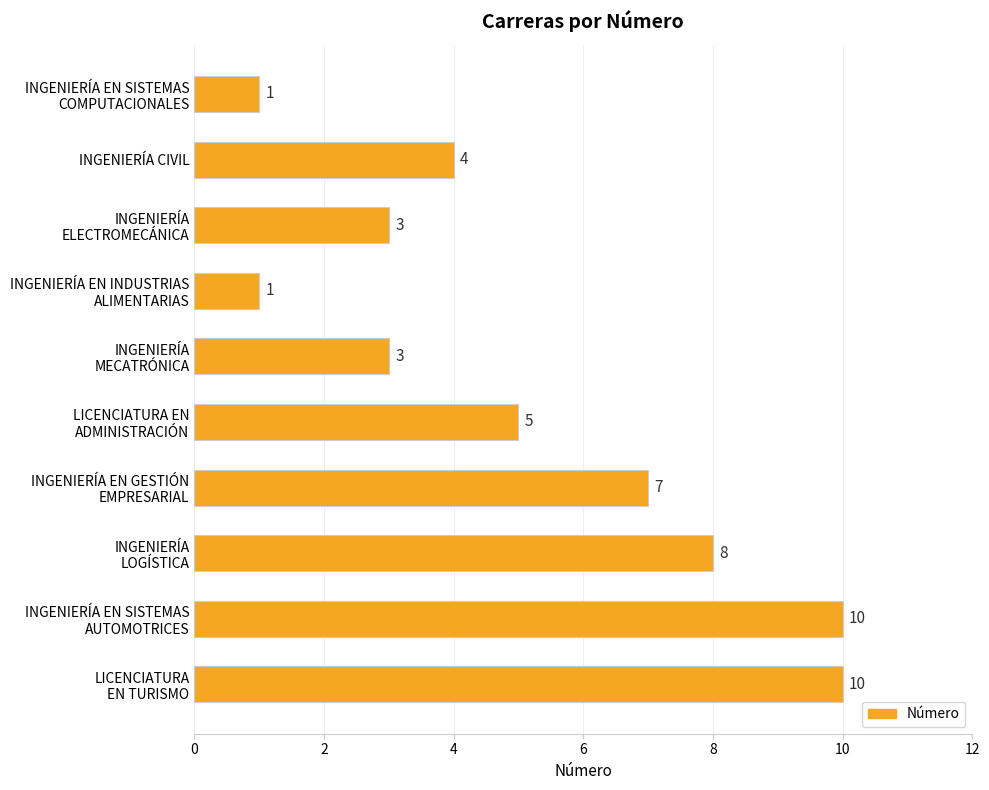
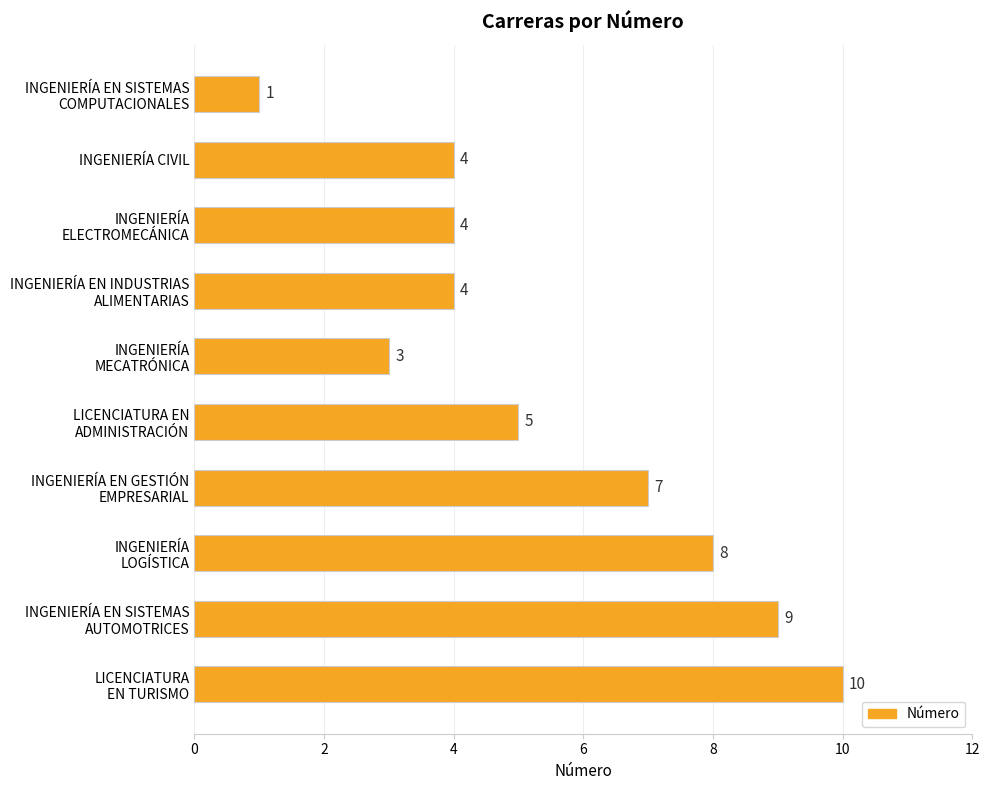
  {
    "INGENIERÍA EN SISTEMAS COMPUTACIONALES": 1,
    "INGENIERÍA CIVIL": 4,
-   "INGENIERÍA ELECTROMECÁNICA": 3,
-   "INGENIERÍA EN INDUSTRIAS ALIMENTARIAS": 1,
+   "INGENIERÍA ELECTROMECÁNICA": 4,
+   "INGENIERÍA EN INDUSTRIAS ALIMENTARIAS": 4,
    "INGENIERÍA MECATRÓNICA": 3,
    "LICENCIATURA EN ADMINISTRACIÓN": 5,
    "INGENIERÍA EN GESTIÓN EMPRESARIAL": 7,
    "INGENIERÍA LOGÍSTICA": 8,
-   "INGENIERÍA EN SISTEMAS AUTOMOTRICES": 10,
+   "INGENIERÍA EN SISTEMAS AUTOMOTRICES": 9,
    "LICENCIATURA EN TURISMO": 10
  }
